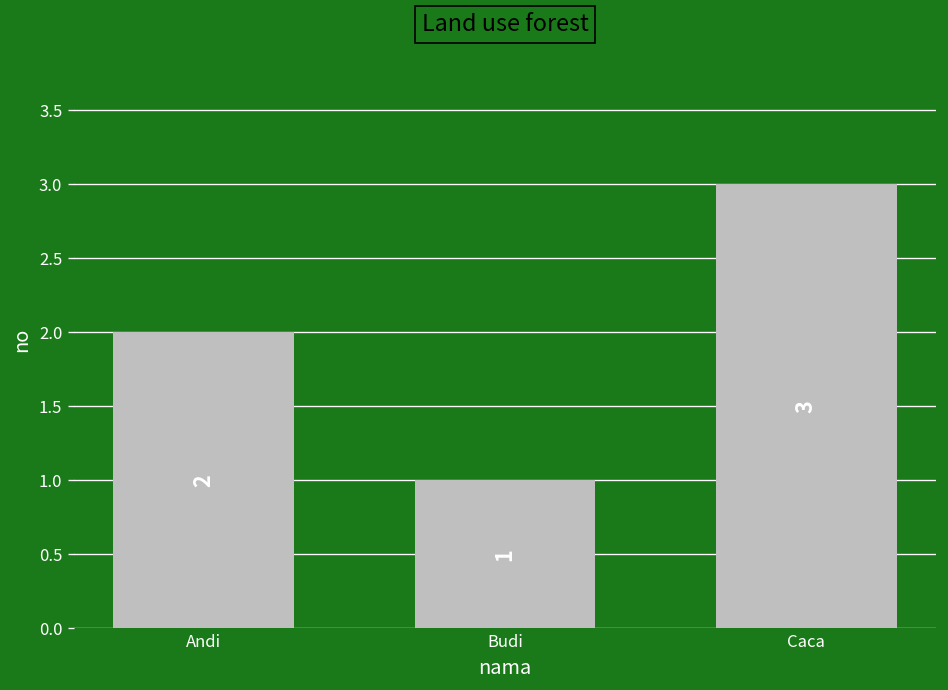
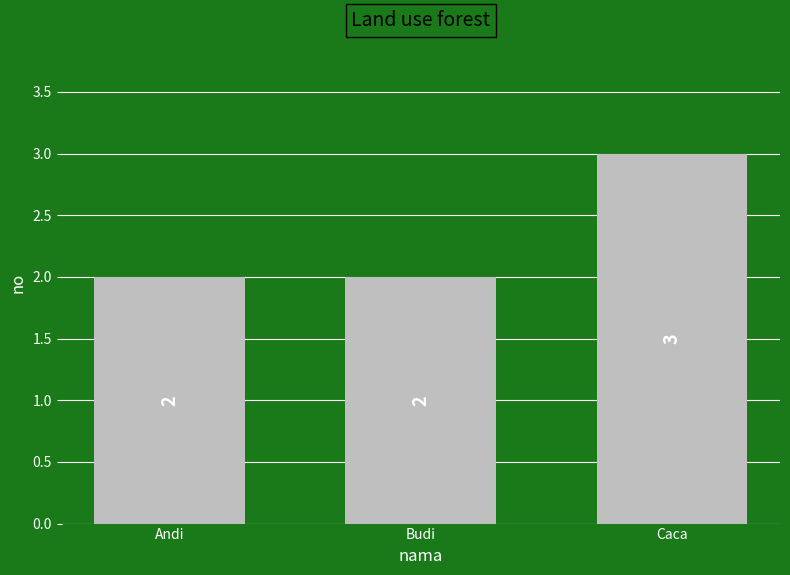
  {
    "Andi": 2,
-   "Budi": 1,
+   "Budi": 2,
    "Caca": 3
  }
